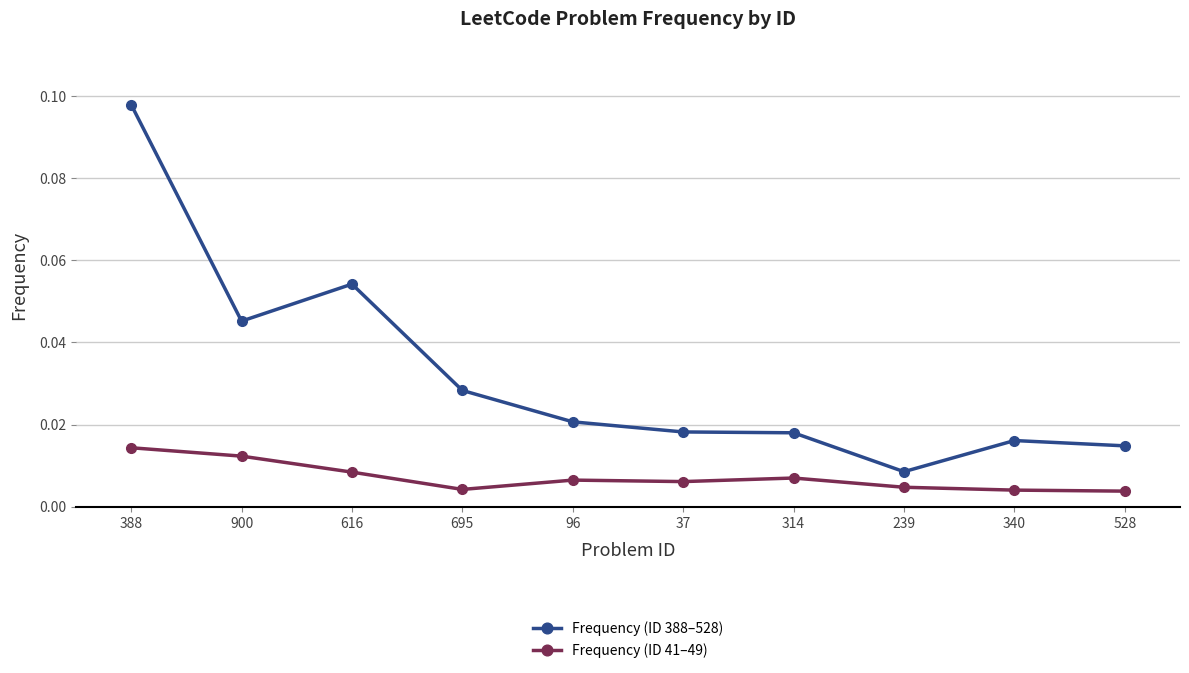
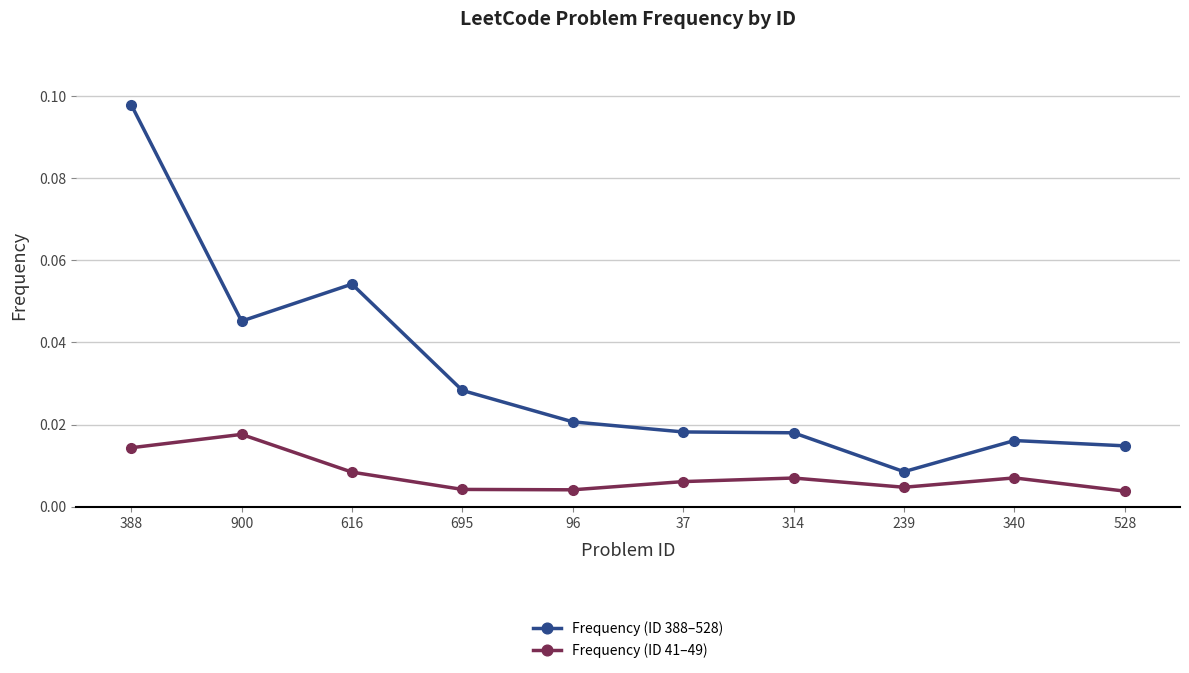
  {
    "Frequency (ID 388–528)": {
      "388": 0.098,
      "900": 0.045,
      "616": 0.054,
      "695": 0.028,
      "96": 0.021,
      "37": 0.018,
      "314": 0.018,
      "239": 0.009,
      "340": 0.016,
      "528": 0.015
    },
    "Frequency (ID 41–49)": {
      "388": 0.014,
-     "900": 0.012,
+     "900": 0.018,
      "616": 0.008,
      "695": 0.004,
-     "96": 0.006,
+     "96": 0.004,
      "37": 0.006,
      "314": 0.007,
      "239": 0.005,
-     "340": 0.004,
+     "340": 0.007,
      "528": 0.004
    }
  }
